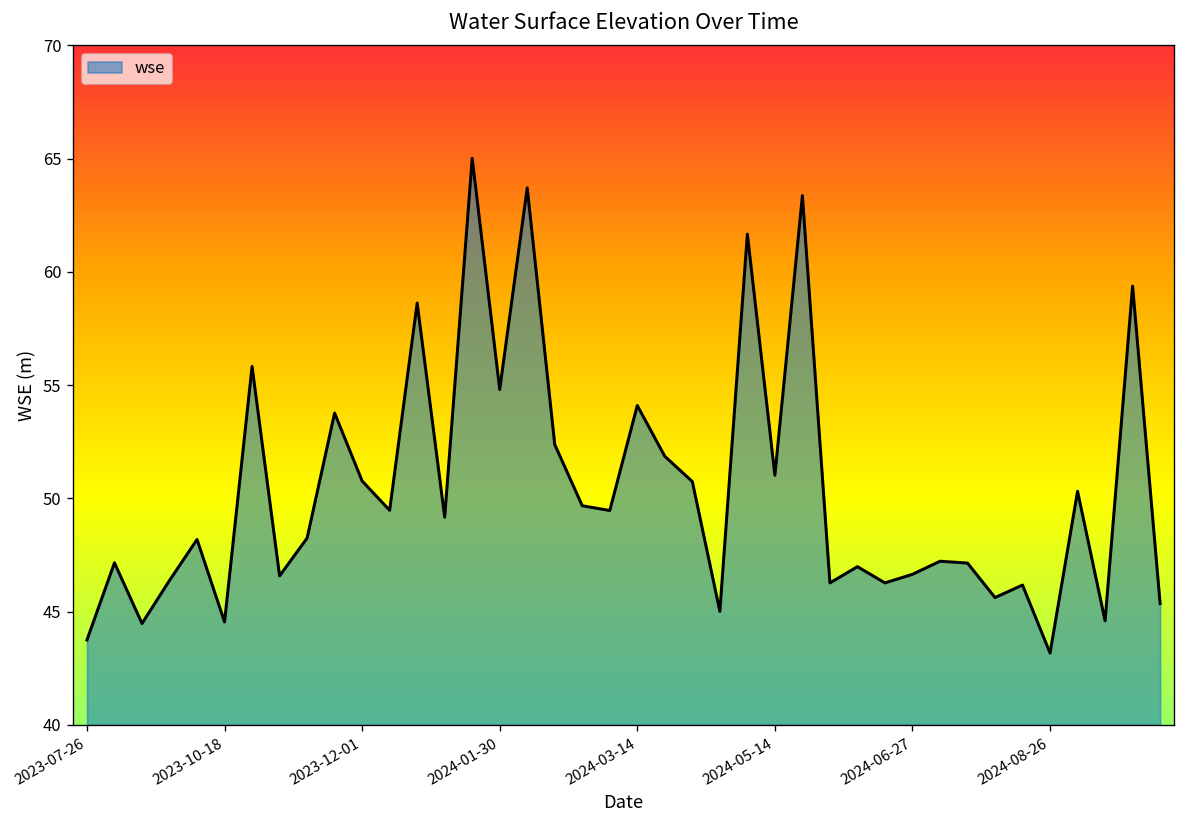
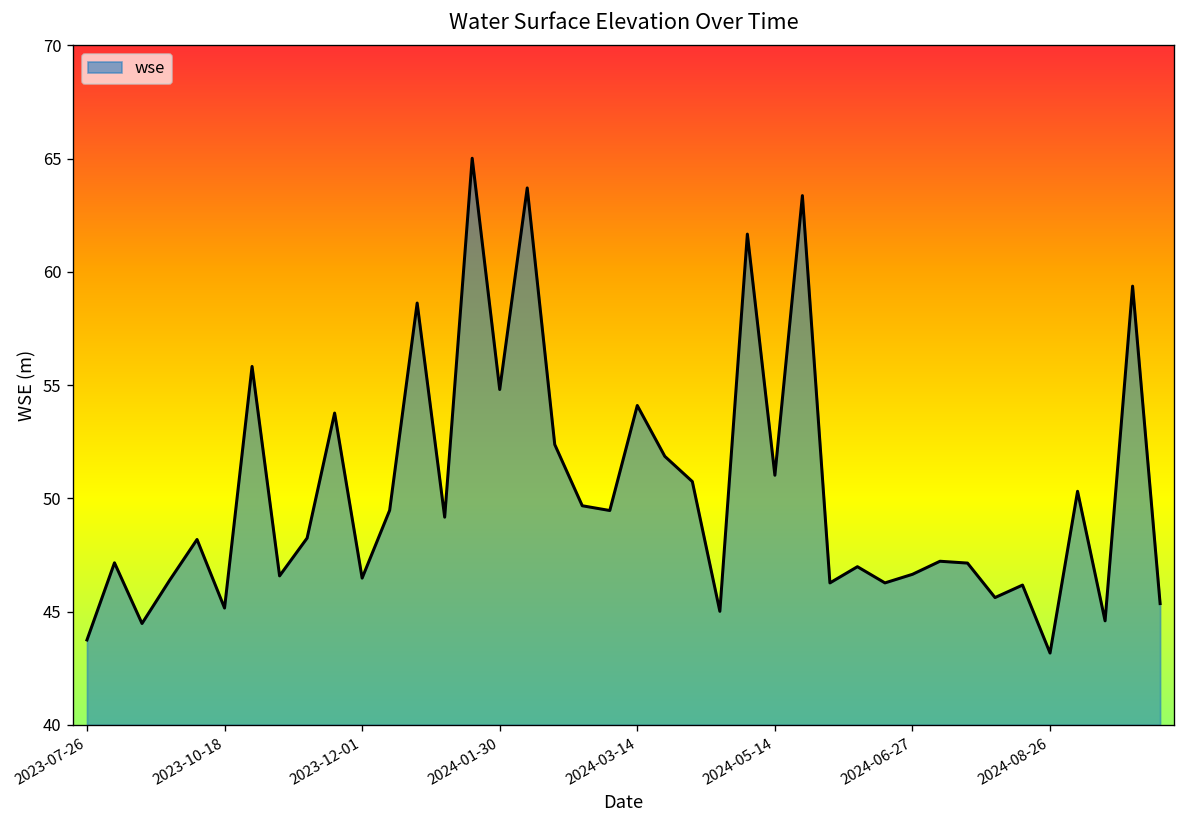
  {
    "2023-07-26": 43.8,
-   "2023-10-18": 44.5,
-   "2023-12-01": 50.8,
+   "2023-10-18": 45.2,
+   "2023-12-01": 46.5,
    "2024-01-30": 54.8,
    "2024-03-14": 54.1,
    "2024-05-14": 51.0,
    "2024-06-27": 46.6,
    "2024-08-26": 43.2
  }
